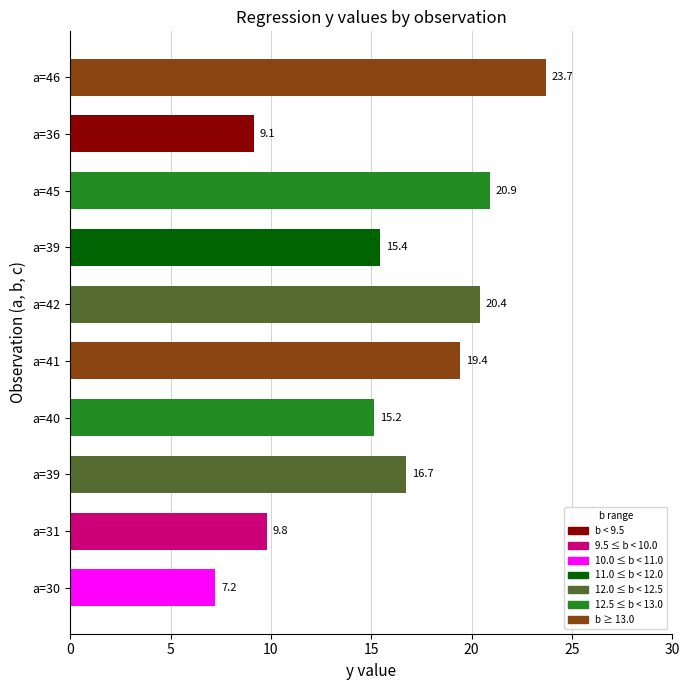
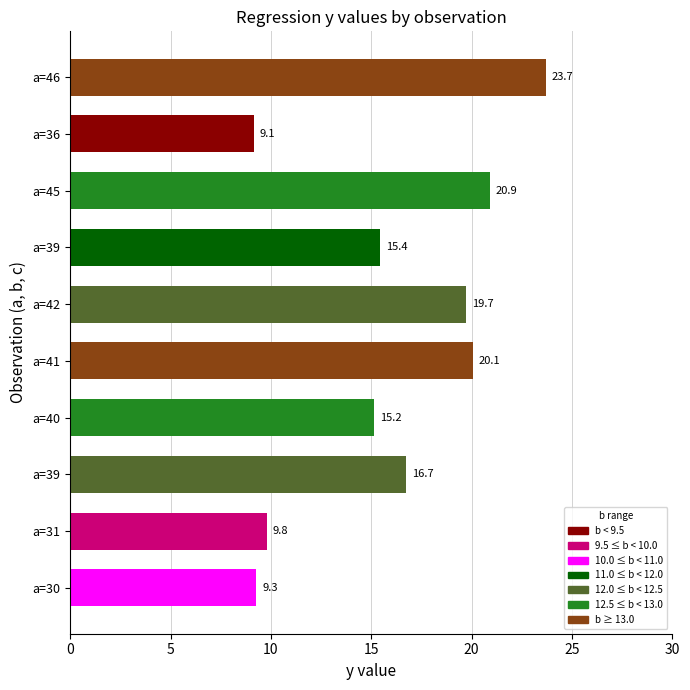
  {
    "a=46": 23.7,
    "a=36": 9.1,
    "a=45": 20.9,
-   "a=42": 20.4,
-   "a=41": 19.4,
+   "a=42": 19.7,
+   "a=41": 20.1,
    "a=40": 15.2,
    "a=31": 9.8,
-   "a=30": 7.2
+   "a=30": 9.3
  }
